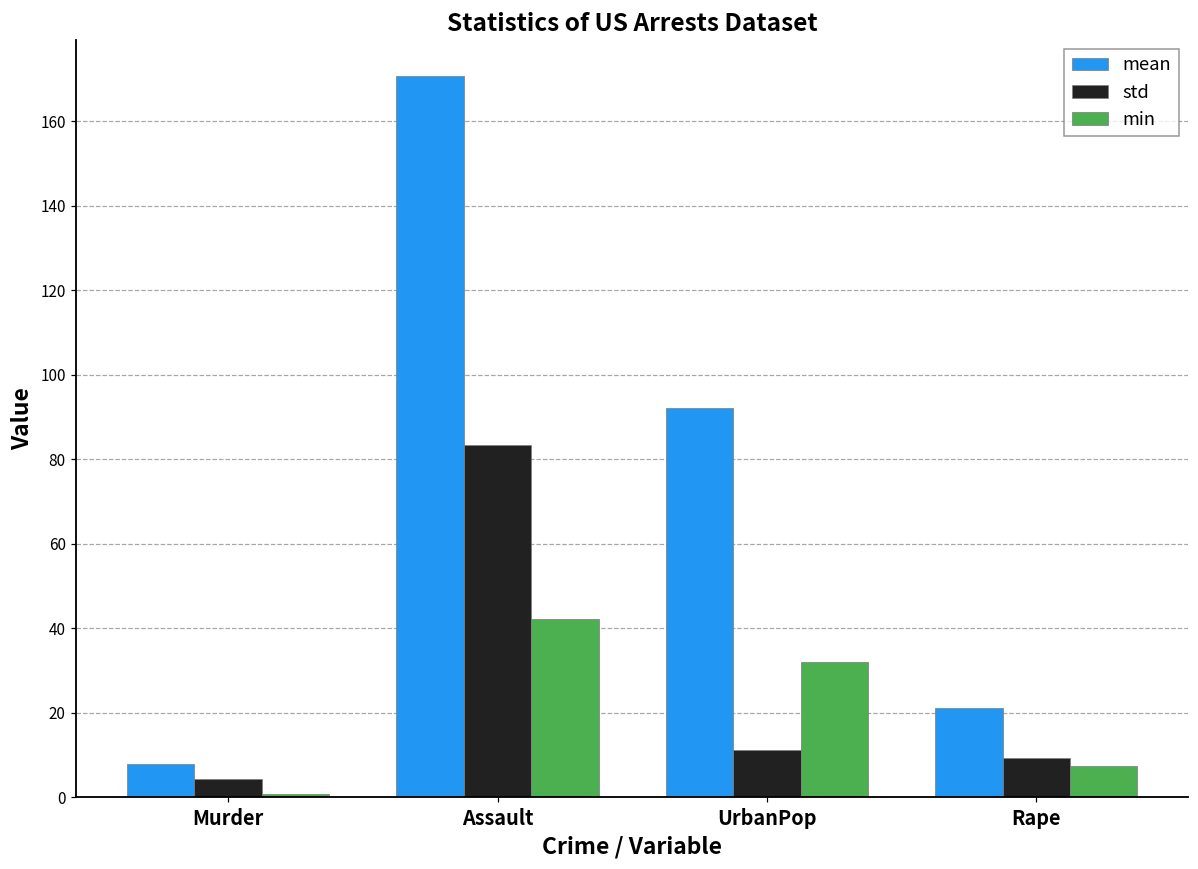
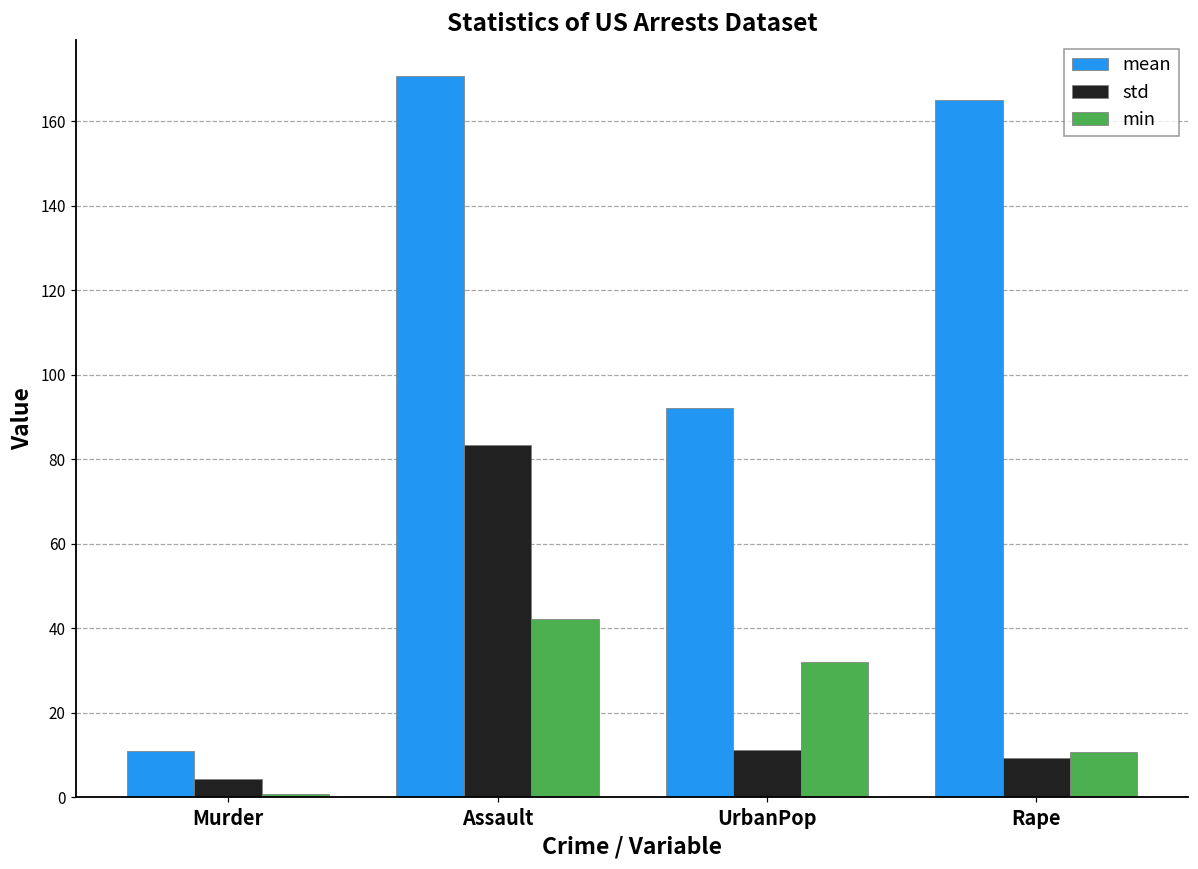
  {
    "mean": {
-     "Murder": 8,
+     "Murder": 11,
      "Assault": 171,
      "UrbanPop": 92,
-     "Rape": 21
+     "Rape": 165
    },
    "std": {
      "Murder": 4,
      "Assault": 83,
      "UrbanPop": 11,
      "Rape": 9
    },
    "min": {
      "Murder": 1,
      "Assault": 42,
      "UrbanPop": 32,
-     "Rape": 7
+     "Rape": 11
    }
  }
